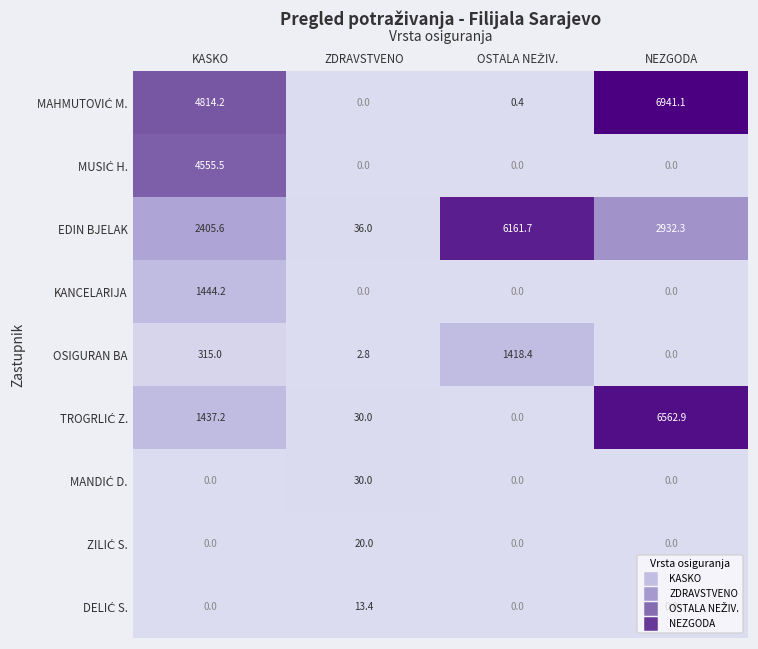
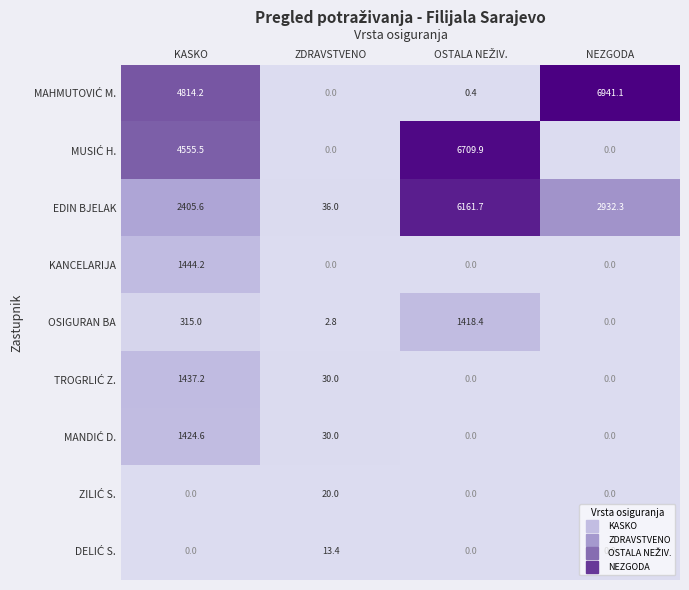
  {
    "MAHMUTOVIĆ M.": {
      "KASKO": 4814.2,
      "ZDRAVSTVENO": 0.0,
      "OSTALA NEŽIV.": 0.4,
      "NEZGODA": 6941.1
    },
    "MUSIĆ H.": {
      "KASKO": 4555.5,
      "ZDRAVSTVENO": 0.0,
-     "OSTALA NEŽIV.": 0.0,
+     "OSTALA NEŽIV.": 6709.9,
      "NEZGODA": 0.0
    },
    "EDIN BJELAK": {
      "KASKO": 2405.6,
      "ZDRAVSTVENO": 36.0,
      "OSTALA NEŽIV.": 6161.7,
      "NEZGODA": 2932.3
    },
    "KANCELARIJA": {
      "KASKO": 1444.2,
      "ZDRAVSTVENO": 0.0,
      "OSTALA NEŽIV.": 0.0,
      "NEZGODA": 0.0
    },
    "OSIGURAN BA": {
      "KASKO": 315.0,
      "ZDRAVSTVENO": 2.8,
      "OSTALA NEŽIV.": 1418.4,
      "NEZGODA": 0.0
    },
    "TROGRLIĆ Z.": {
      "KASKO": 1437.2,
      "ZDRAVSTVENO": 30.0,
      "OSTALA NEŽIV.": 0.0,
-     "NEZGODA": 6562.9
+     "NEZGODA": 0.0
    },
    "MANDIĆ D.": {
-     "KASKO": 0.0,
+     "KASKO": 1424.6,
      "ZDRAVSTVENO": 30.0,
      "OSTALA NEŽIV.": 0.0,
      "NEZGODA": 0.0
    },
    "ZILIĆ S.": {
      "KASKO": 0.0,
      "ZDRAVSTVENO": 20.0,
      "OSTALA NEŽIV.": 0.0,
      "NEZGODA": 0.0
    },
    "DELIĆ S.": {
      "KASKO": 0.0,
      "ZDRAVSTVENO": 13.4,
      "OSTALA NEŽIV.": 0.0
    }
  }
